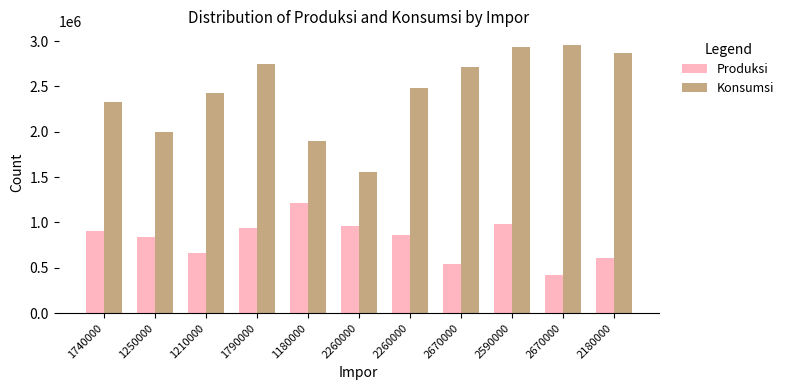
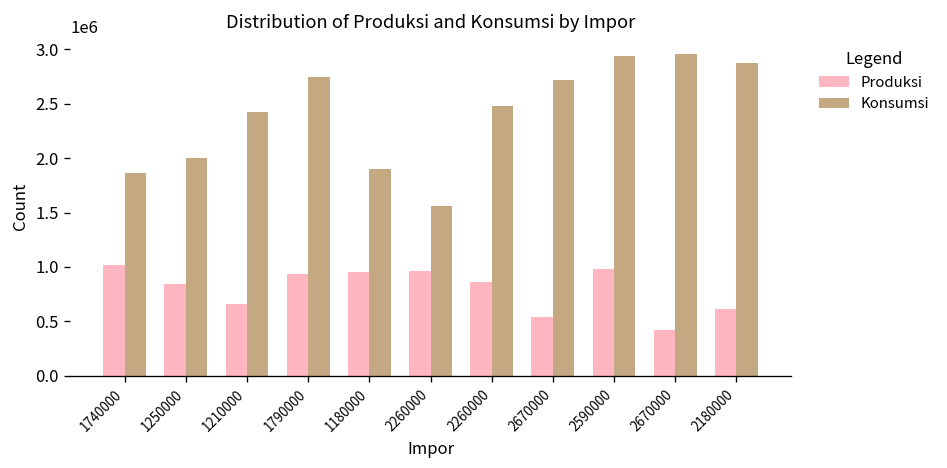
  {
    "Produksi": {
-     "1740000": 900000,
+     "1740000": 1000000,
      "1250000": 800000,
      "1210000": 700000,
      "1790000": 900000,
-     "1180000": 1200000,
+     "1180000": 1000000,
      "2590000": 1000000,
      "2180000": 600000
    },
    "Konsumsi": {
-     "1740000": 2300000,
+     "1740000": 1900000,
      "1250000": 2000000,
      "1210000": 2400000,
      "1790000": 2800000,
      "1180000": 1900000,
      "2590000": 2900000,
      "2180000": 2900000
    }
  }
